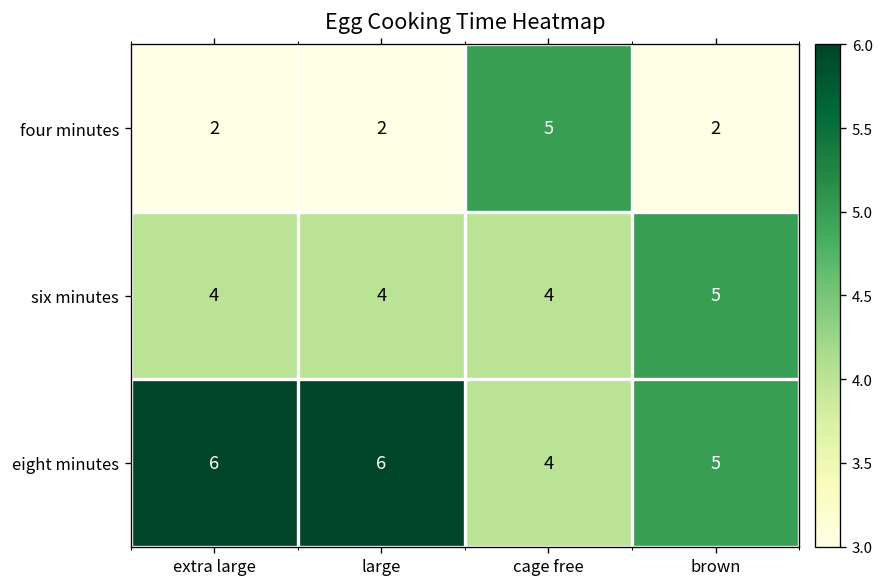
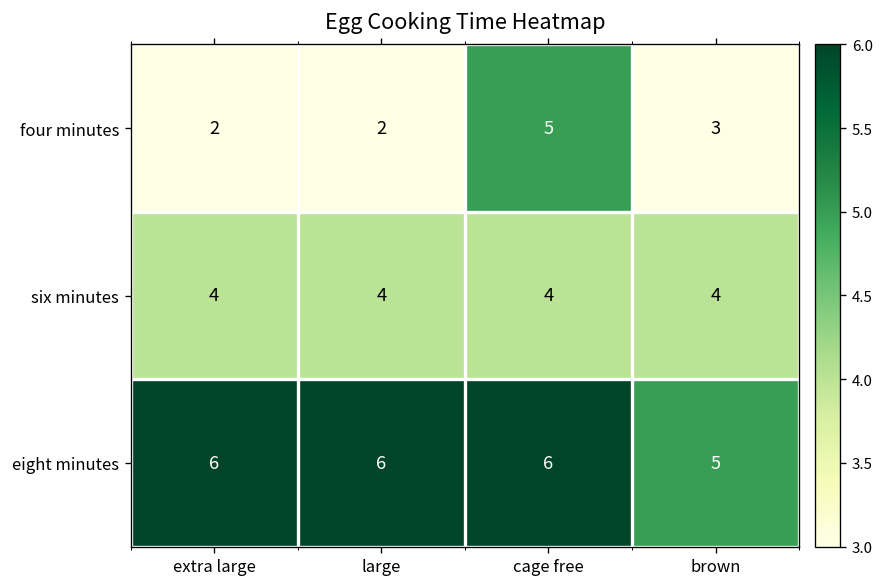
  {
    "four minutes": {
      "extra large": 2,
      "large": 2,
      "cage free": 5,
-     "brown": 2
+     "brown": 3
    },
    "six minutes": {
      "extra large": 4,
      "large": 4,
      "cage free": 4,
-     "brown": 5
+     "brown": 4
    },
    "eight minutes": {
      "extra large": 6,
      "large": 6,
-     "cage free": 4,
+     "cage free": 6,
      "brown": 5
    }
  }
